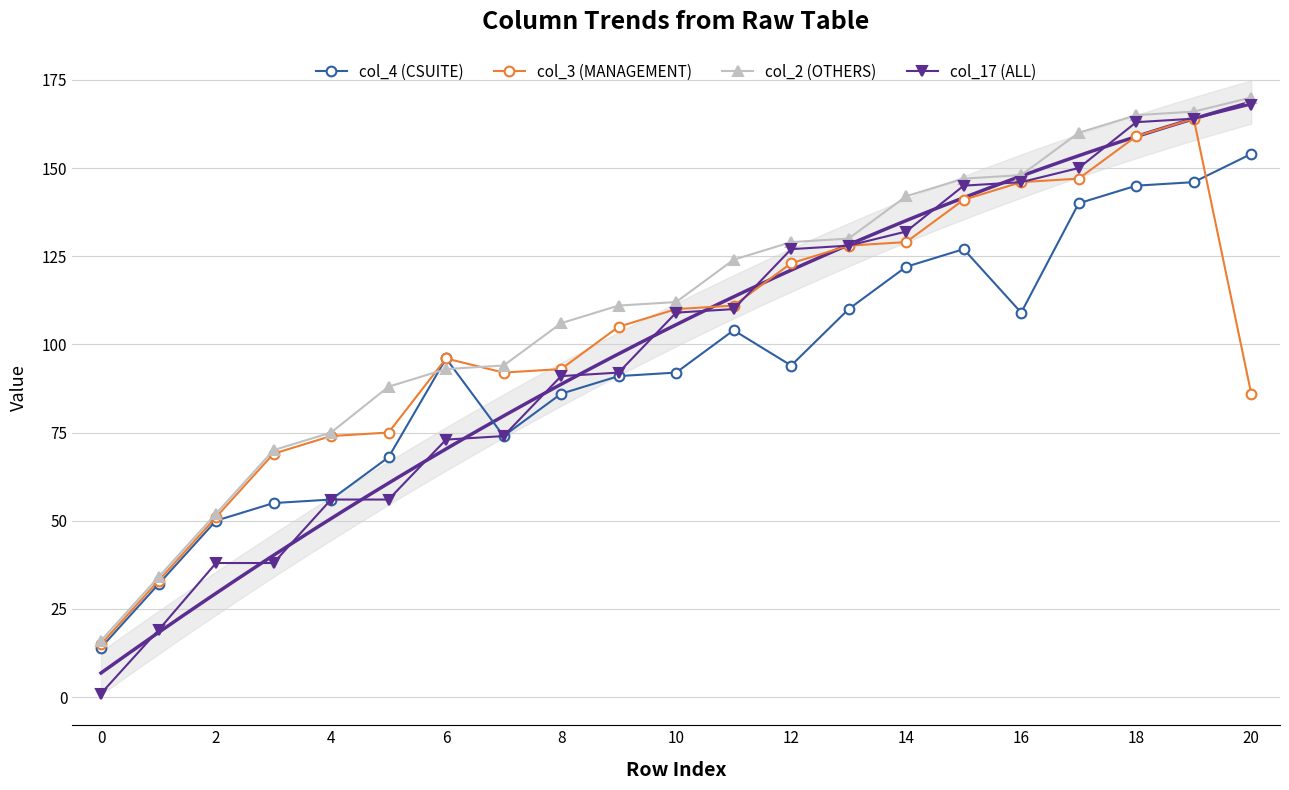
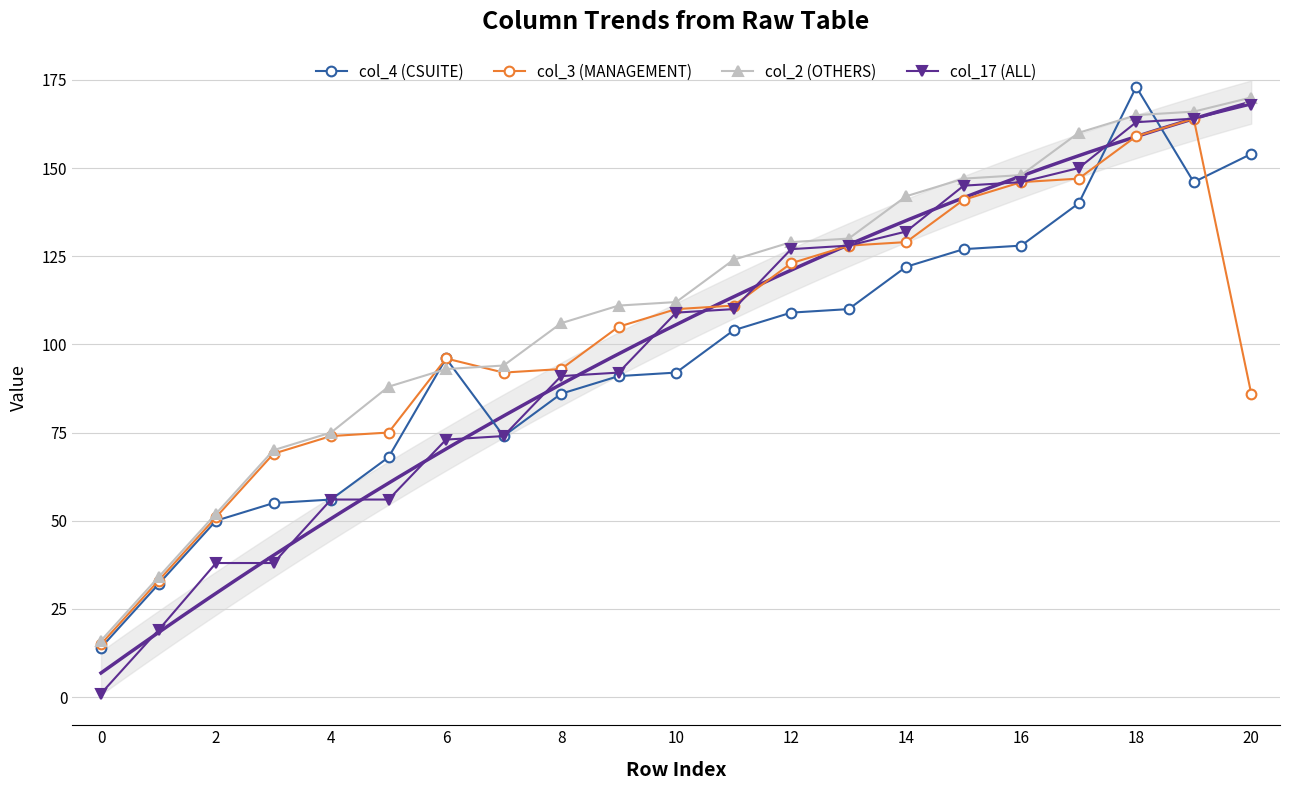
  {
    "col_4 (CSUITE)": {
      "0": 14,
      "2": 50,
      "8": 86,
      "10": 92,
-     "12": 94,
+     "12": 109,
      "14": 122,
-     "16": 109,
-     "18": 145,
+     "16": 128,
+     "18": 173,
      "20": 154
    },
    "col_3 (MANAGEMENT)": {
      "0": 15,
      "2": 51,
      "4": 74,
      "8": 93,
      "10": 110,
      "12": 123,
      "14": 129,
      "20": 86
    }
  }
